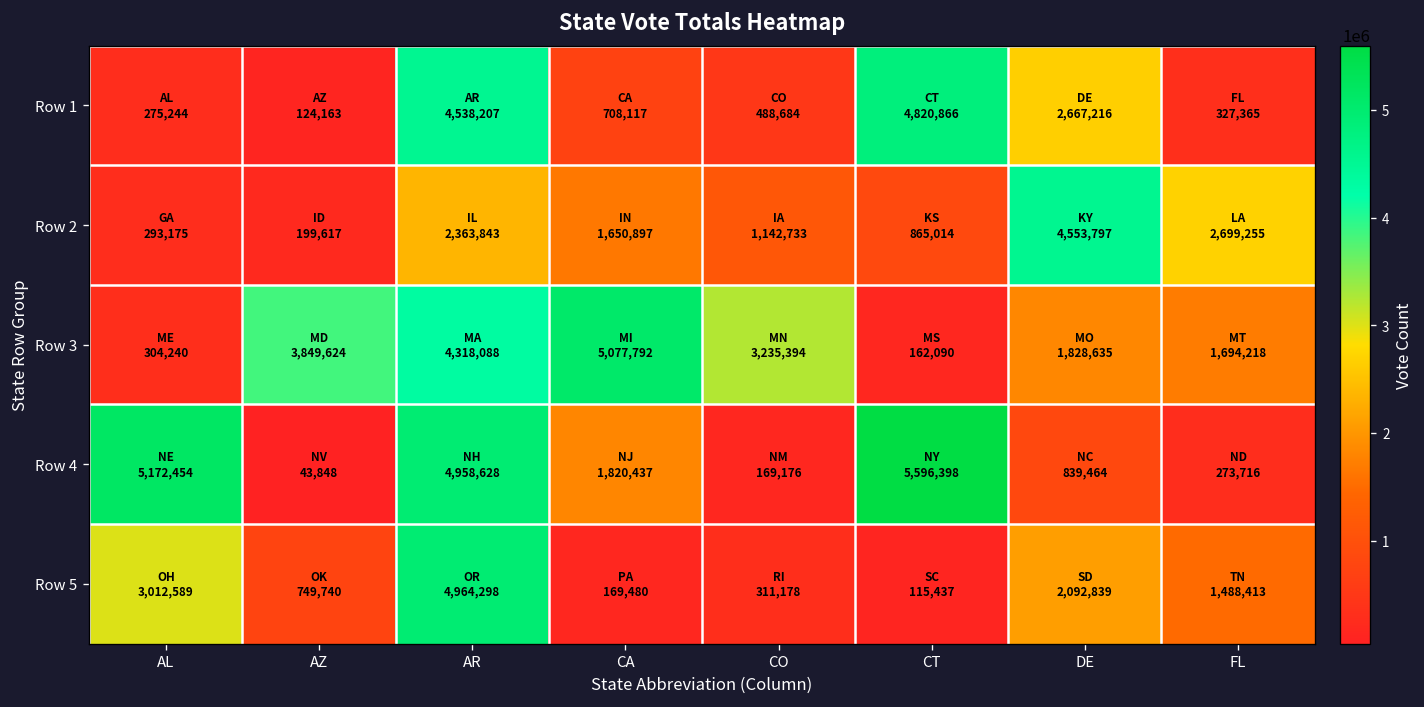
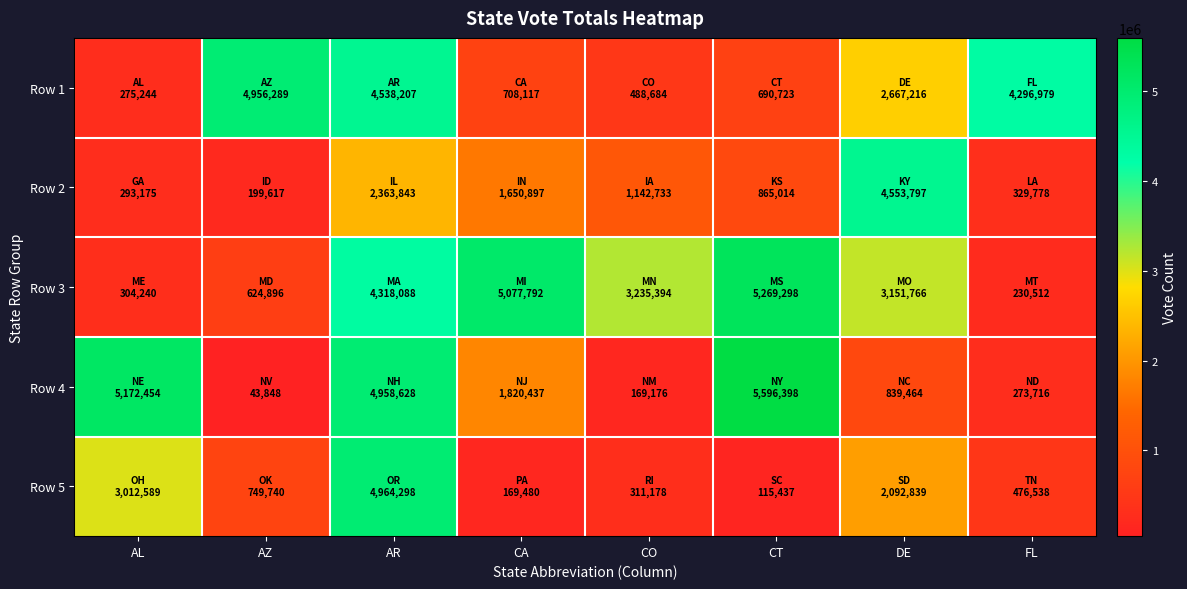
  {
    "Row 1": {
      "AL": "275,244",
-     "AZ": "124,163",
+     "AZ": "4,956,289",
      "AR": "4,538,207",
      "CA": "708,117",
      "CO": "488,684",
-     "CT": "4,820,866",
+     "CT": "690,723",
      "DE": "2,667,216",
-     "FL": "327,365"
+     "FL": "4,296,979"
    },
    "Row 2": {
      "AL": "293,175",
      "AZ": "199,617",
      "AR": "2,363,843",
      "CA": "1,650,897",
      "CO": "1,142,733",
      "CT": "865,014",
      "DE": "4,553,797",
-     "FL": "2,699,255"
+     "FL": "329,778"
    },
    "Row 3": {
      "AL": "304,240",
-     "AZ": "3,849,624",
+     "AZ": "624,896",
      "AR": "4,318,088",
      "CA": "5,077,792",
      "CO": "3,235,394",
-     "CT": "162,090",
-     "DE": "1,828,635",
-     "FL": "1,694,218"
+     "CT": "5,269,298",
+     "DE": "3,151,766",
+     "FL": "230,512"
    },
    "Row 4": {
      "AL": "5,172,454",
      "AZ": "43,848",
      "AR": "4,958,628",
      "CA": "1,820,437",
      "CO": "169,176",
      "CT": "5,596,398",
      "DE": "839,464",
      "FL": "273,716"
    },
    "Row 5": {
      "AL": "3,012,589",
      "AZ": "749,740",
      "AR": "4,964,298",
      "CA": "169,480",
      "CO": "311,178",
      "CT": "115,437",
      "DE": "2,092,839",
-     "FL": "1,488,413"
+     "FL": "476,538"
    }
  }
